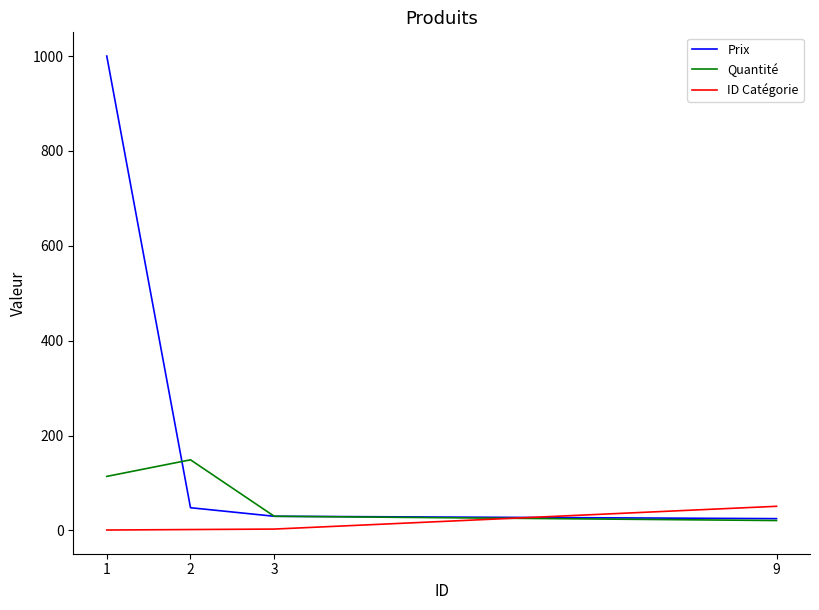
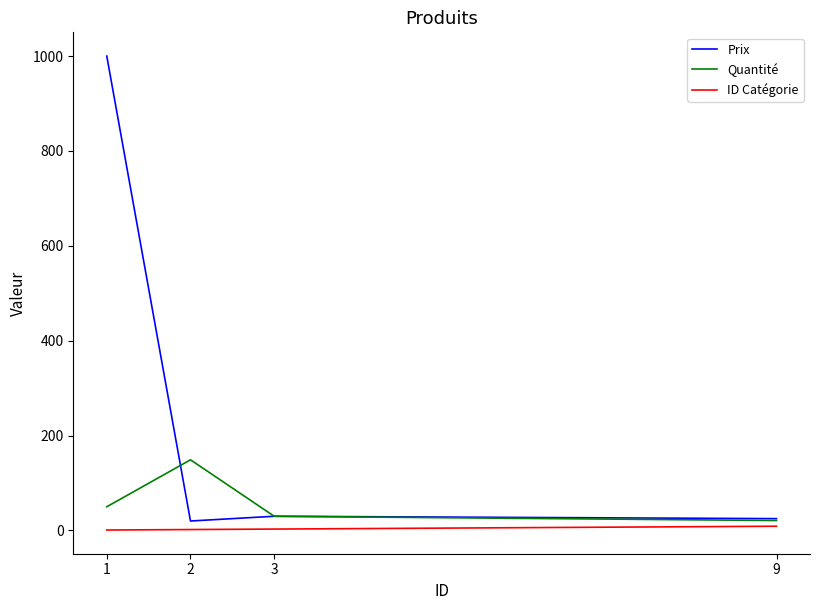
  {
    "Prix": {
      "1": 1000,
-     "2": 50
+     "2": 20
    },
    "Quantité": {
-     "1": 110,
+     "1": 50,
      "2": 150
    },
    "ID Catégorie": {
      "1": 0,
      "2": 0,
      "3": 0,
-     "9": 50
+     "9": 10
    }
  }
